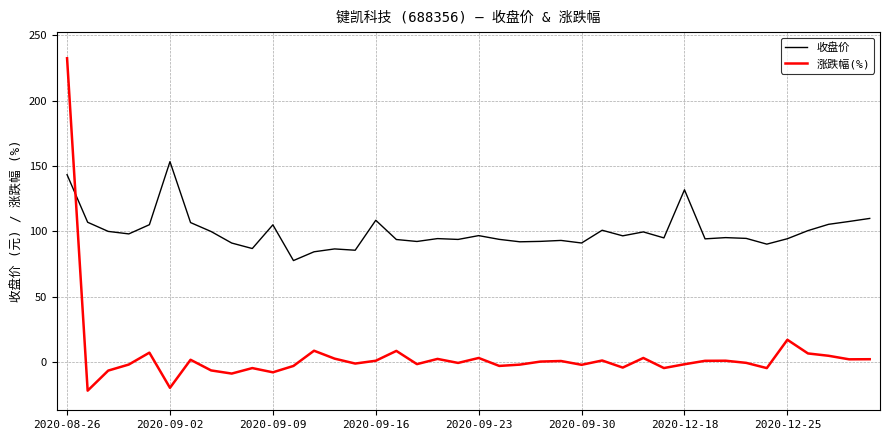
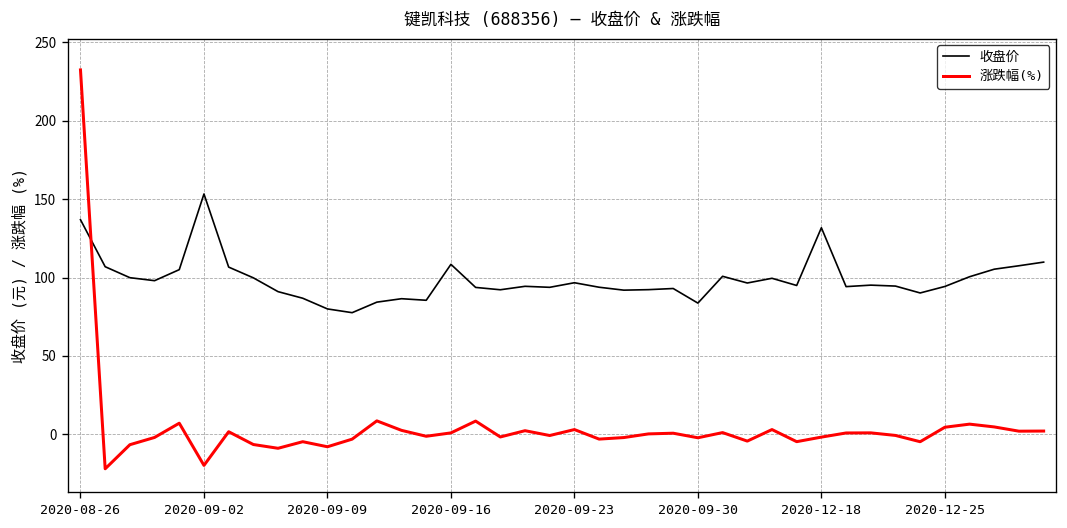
  {
    "收盘价": {
-     "2020-08-26": 143,
+     "2020-08-26": 137,
      "2020-09-02": 153,
-     "2020-09-09": 105,
+     "2020-09-09": 80,
      "2020-09-16": 108,
      "2020-09-23": 97,
-     "2020-09-30": 91,
+     "2020-09-30": 84,
      "2020-12-18": 132,
      "2020-12-25": 94
    },
    "涨跌幅(%)": {
      "2020-08-26": 232,
      "2020-09-02": -20,
      "2020-09-09": -8,
      "2020-09-16": 1,
      "2020-09-23": 3,
      "2020-09-30": -2,
      "2020-12-18": -2,
-     "2020-12-25": 17
+     "2020-12-25": 5
    }
  }
